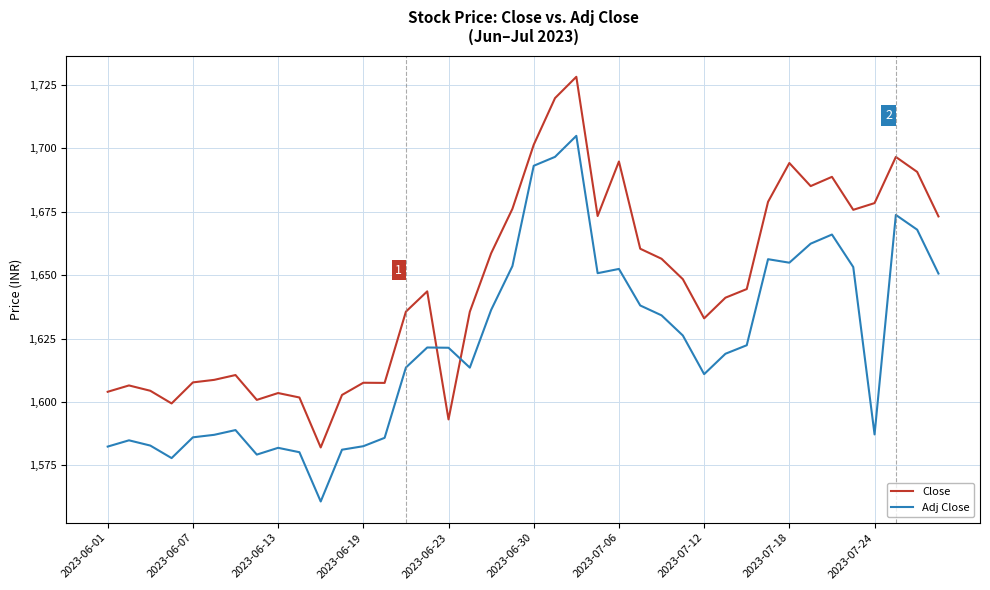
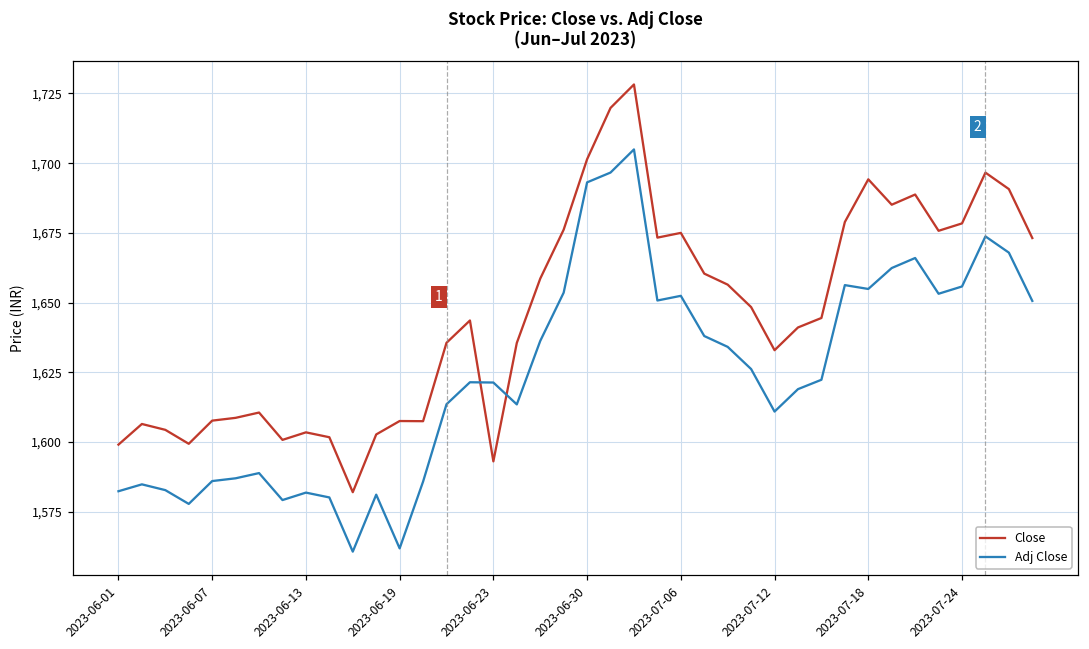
  {
    "Close": {
-     "2023-06-01": "1,604",
+     "2023-06-01": "1,599",
      "2023-06-07": "1,608",
      "2023-06-13": "1,604",
      "2023-06-19": "1,608",
      "2023-06-23": "1,593",
      "2023-06-30": "1,701",
-     "2023-07-06": "1,695",
+     "2023-07-06": "1,675",
      "2023-07-12": "1,633",
      "2023-07-18": "1,694",
      "2023-07-24": "1,678"
    },
    "Adj Close": {
      "2023-06-01": "1,582",
      "2023-06-07": "1,586",
      "2023-06-13": "1,582",
-     "2023-06-19": "1,583",
+     "2023-06-19": "1,562",
      "2023-06-23": "1,621",
      "2023-06-30": "1,693",
      "2023-07-06": "1,652",
      "2023-07-12": "1,611",
      "2023-07-18": "1,655",
-     "2023-07-24": "1,587"
+     "2023-07-24": "1,656"
    }
  }
